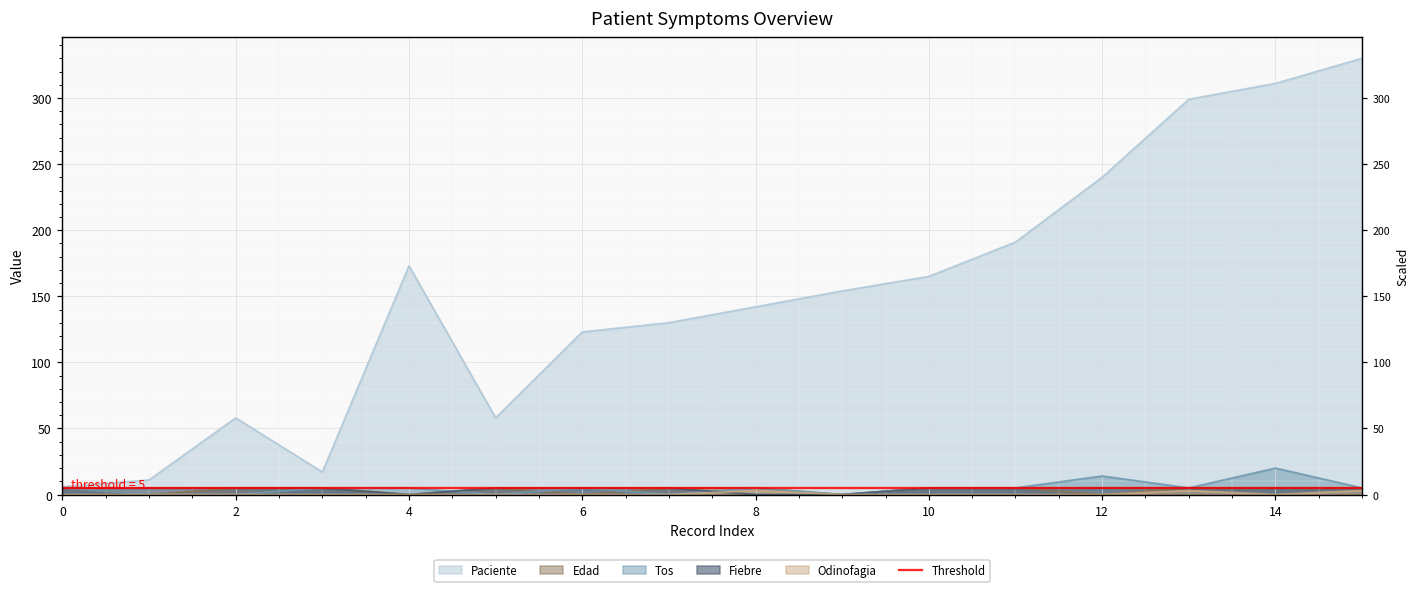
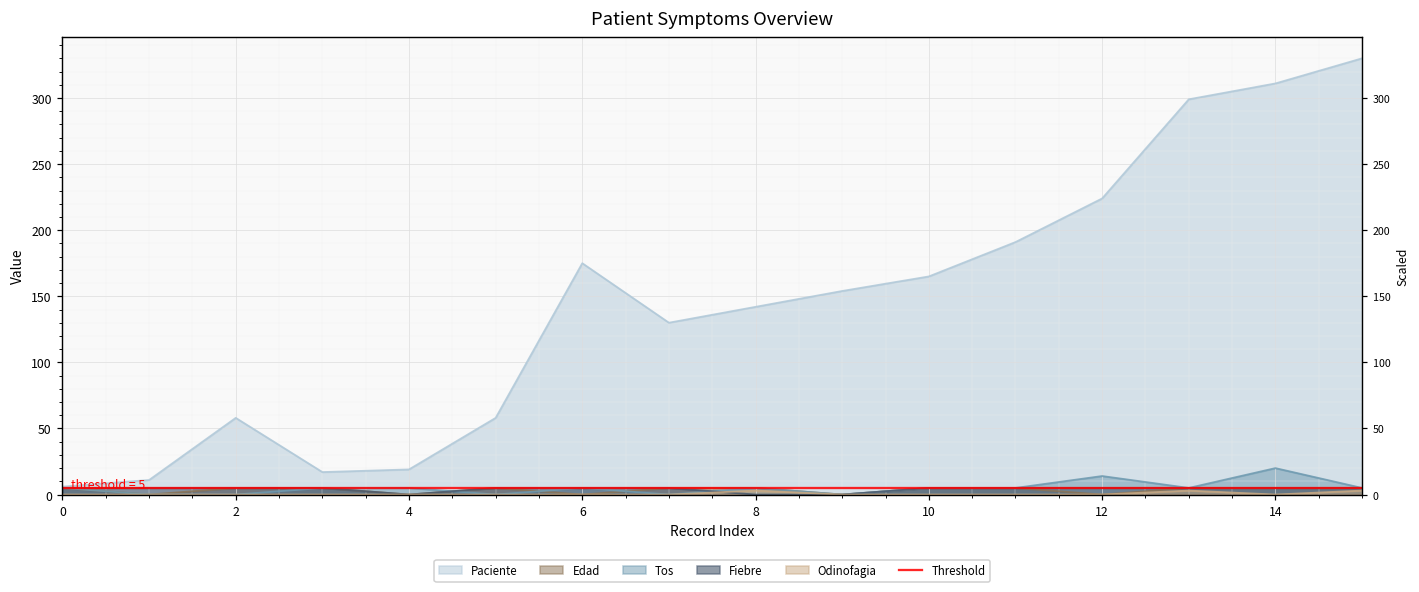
  {
    "Paciente": {
      "2": 58,
-     "4": 173,
-     "6": 123,
+     "4": 19,
+     "6": 175,
      "8": 142,
      "10": 165,
-     "12": 240,
+     "12": 224,
      "14": 311
    },
    "Tos": {
      "4": 5,
      "12": 14,
      "14": 20
    },
    "Fiebre": {
      "8": 0,
      "12": 5
    },
    "Odinofagia": {
      "0": 0,
      "10": 0,
      "14": 0
    }
  }
